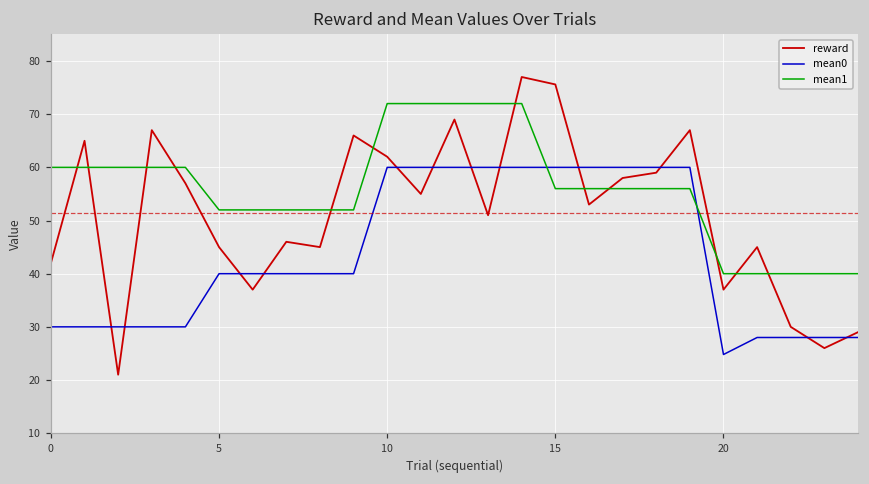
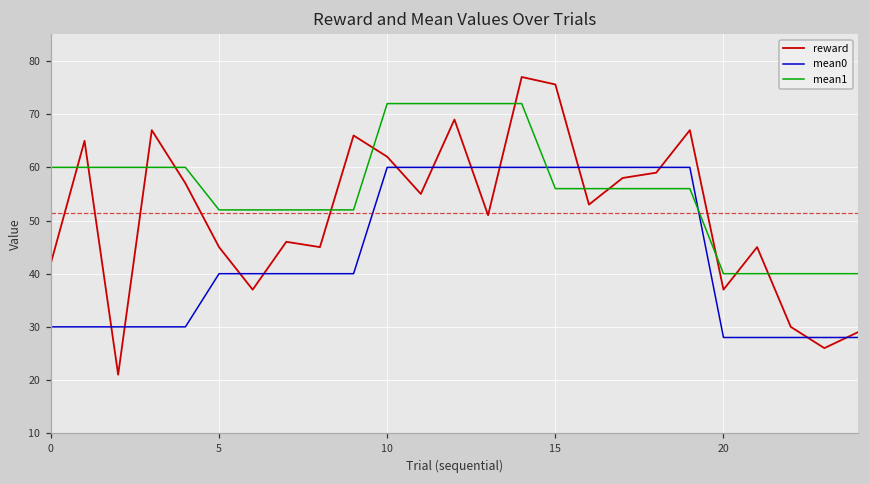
  {
    "reward": {
      "0": 42,
      "5": 45,
      "10": 62,
      "15": 76,
      "20": 37
    },
    "mean0": {
      "0": 30,
      "5": 40,
      "10": 60,
      "15": 60,
-     "20": 25
+     "20": 28
    },
    "mean1": {
      "0": 60,
      "5": 52,
      "10": 72,
      "15": 56,
      "20": 40
    }
  }
